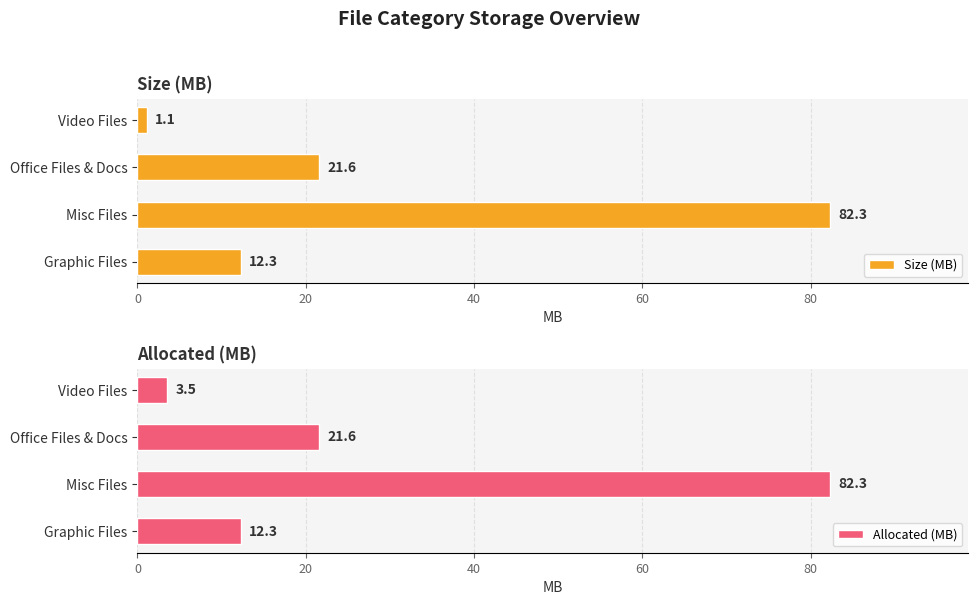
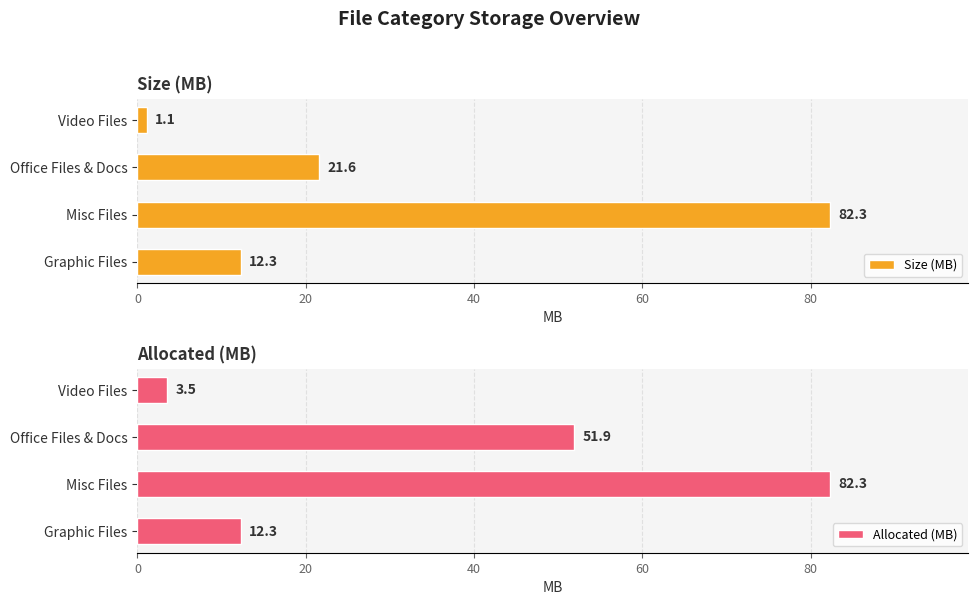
  {
    "Size (MB)": {
      "Video Files": 1.1,
      "Office Files & Docs": 21.6,
      "Misc Files": 82.3,
      "Graphic Files": 12.3
    },
    "Allocated (MB)": {
      "Video Files": 3.5,
-     "Office Files & Docs": 21.6,
+     "Office Files & Docs": 51.9,
      "Misc Files": 82.3,
      "Graphic Files": 12.3
    }
  }
